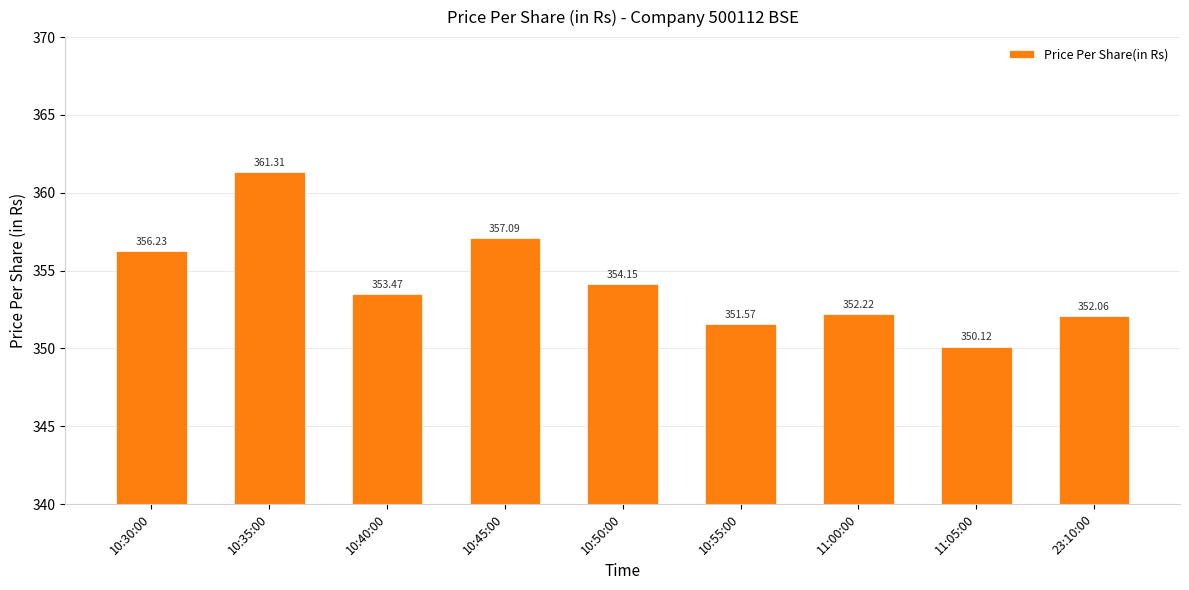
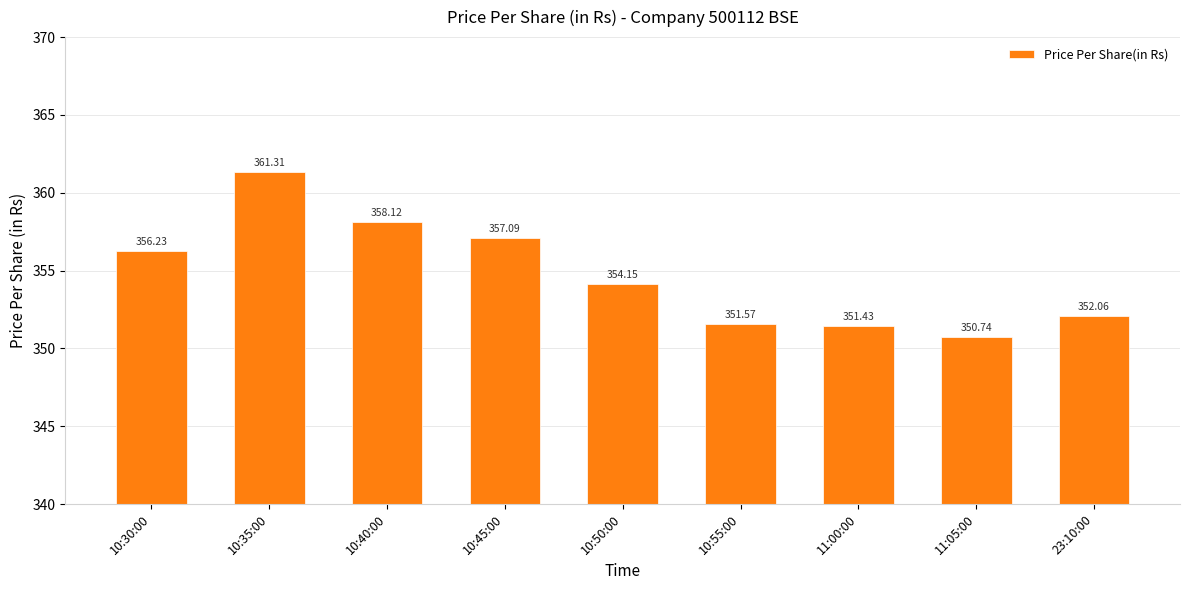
  {
    "10:30:00": 356.23,
    "10:35:00": 361.31,
-   "10:40:00": 353.47,
+   "10:40:00": 358.12,
    "10:45:00": 357.09,
    "10:50:00": 354.15,
    "10:55:00": 351.57,
-   "11:00:00": 352.22,
-   "11:05:00": 350.12,
+   "11:00:00": 351.43,
+   "11:05:00": 350.74,
    "23:10:00": 352.06
  }
